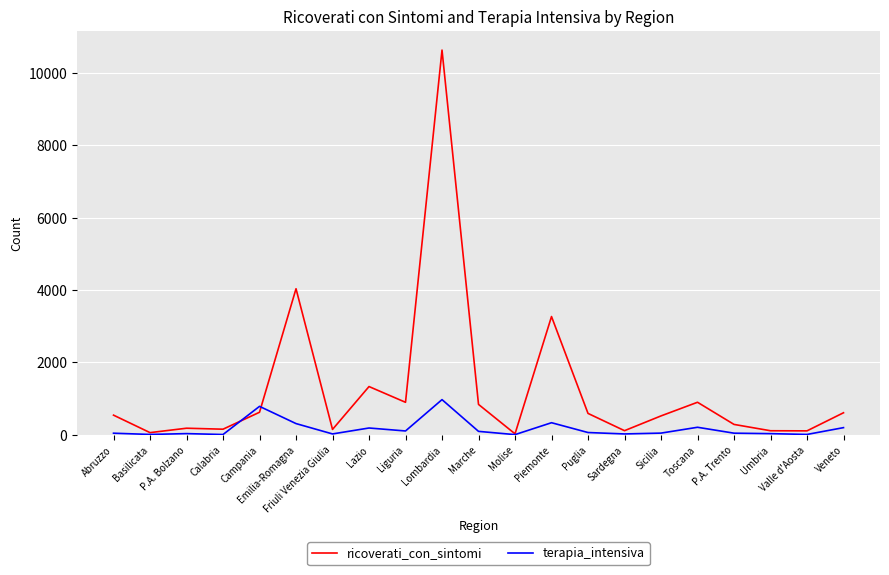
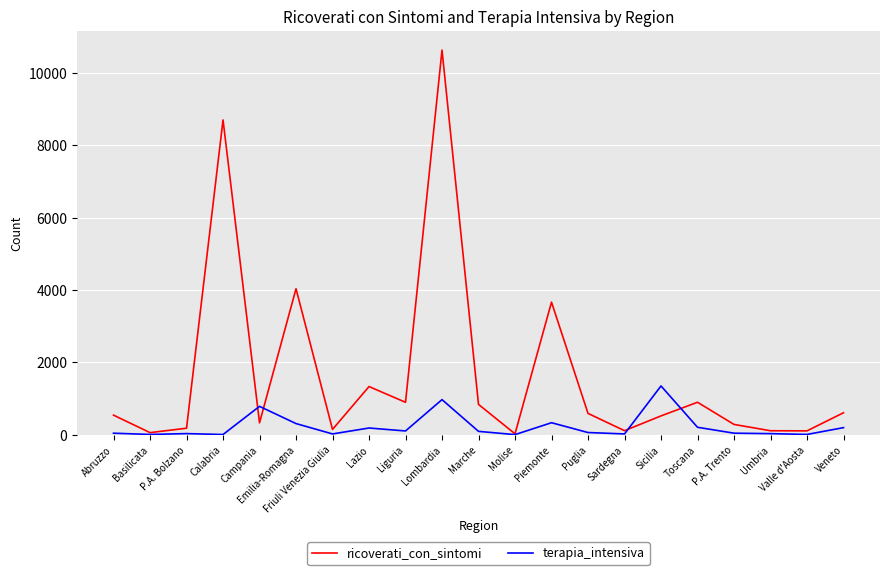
  {
    "ricoverati_con_sintomi": {
      "Abruzzo": 500,
      "P.A. Bolzano": 200,
-     "Calabria": 200,
-     "Campania": 600,
+     "Calabria": 8700,
+     "Campania": 300,
      "Emilia-Romagna": 4000,
      "Friuli Venezia Giulia": 100,
      "Lazio": 1300,
      "Liguria": 900,
      "Lombardia": 10600,
      "Marche": 800,
-     "Piemonte": 3300,
+     "Piemonte": 3700,
      "Puglia": 600,
      "Sardegna": 100,
      "Sicilia": 500,
      "Toscana": 900,
      "P.A. Trento": 300,
      "Umbria": 100,
      "Valle d'Aosta": 100,
      "Veneto": 600
    },
    "terapia_intensiva": {
      "Abruzzo": 0,
      "P.A. Bolzano": 0,
      "Calabria": 0,
      "Campania": 800,
      "Emilia-Romagna": 300,
      "Friuli Venezia Giulia": 0,
      "Lazio": 200,
      "Liguria": 100,
      "Lombardia": 1000,
      "Marche": 100,
      "Piemonte": 300,
      "Puglia": 100,
      "Sardegna": 0,
-     "Sicilia": 0,
+     "Sicilia": 1300,
      "Toscana": 200,
      "P.A. Trento": 0,
      "Umbria": 0,
      "Valle d'Aosta": 0,
      "Veneto": 200
    }
  }
